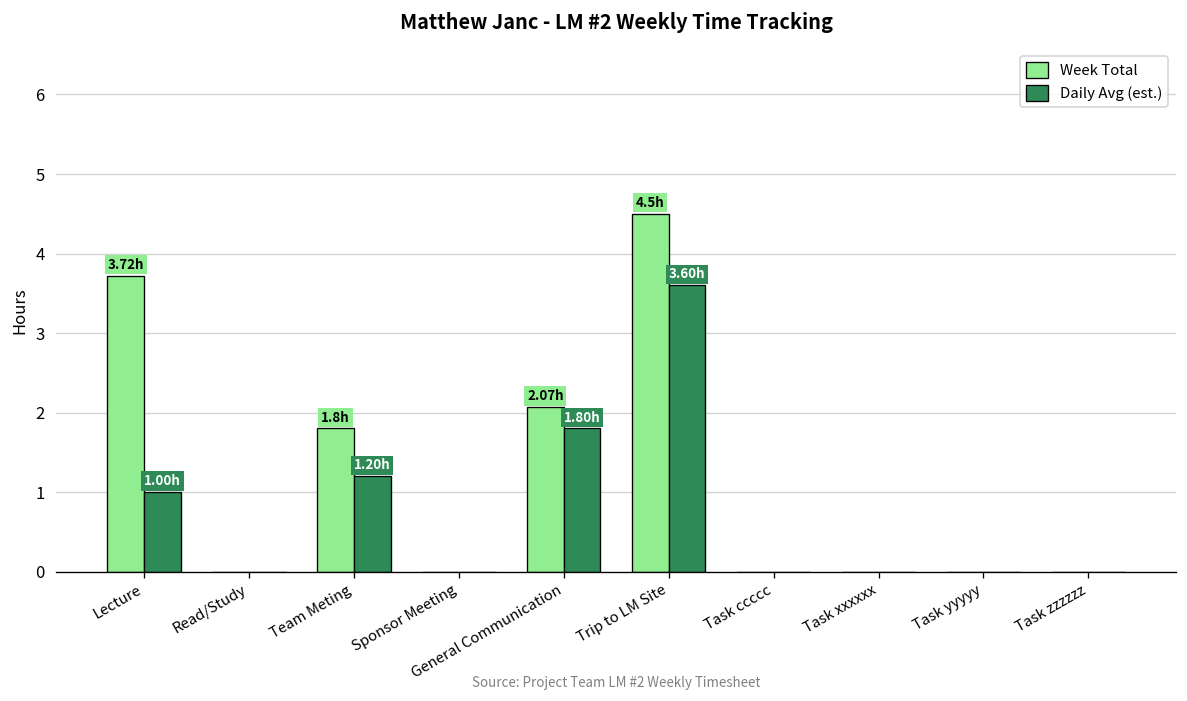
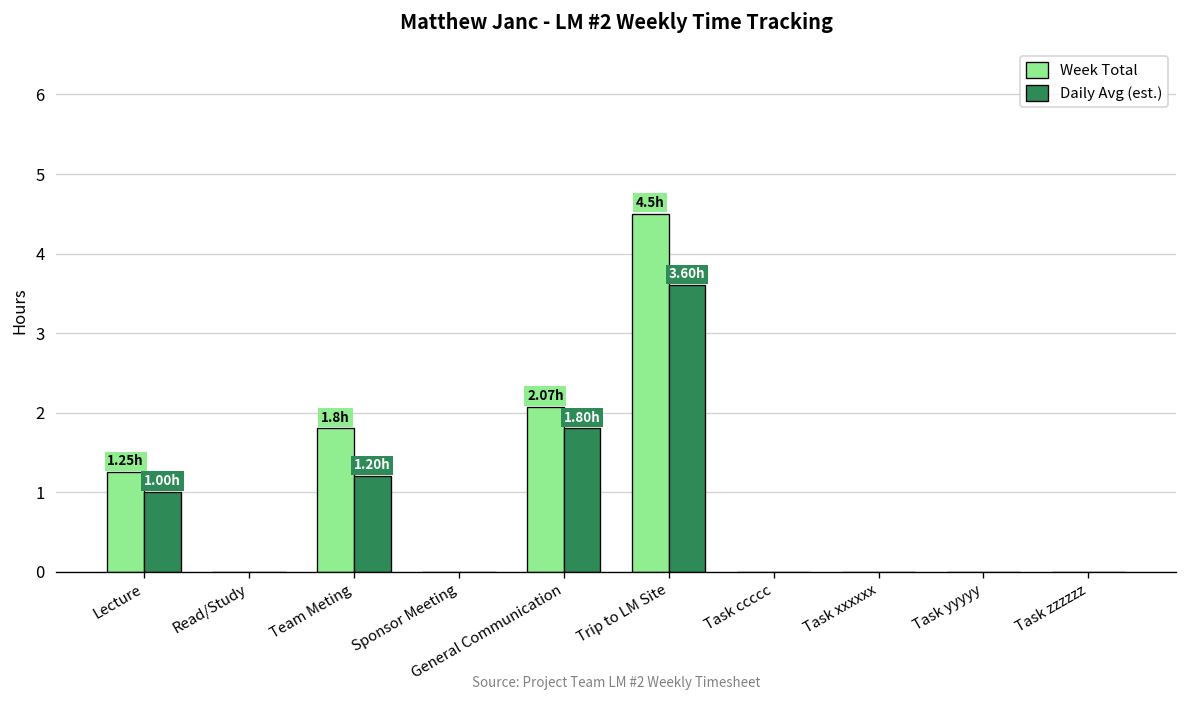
  {
    "Week Total": {
-     "Lecture": "3.72h"
+     "Lecture": "1.25h"
    },
    "Daily Avg (est.)": {
      "Read/Study": "0.0",
      "Sponsor Meeting": "0.0",
      "Task ccccc": "0.0",
      "Task xxxxxx": "0.0",
      "Task yyyyy": "0.0",
      "Task zzzzzz": "0.0"
    }
  }
